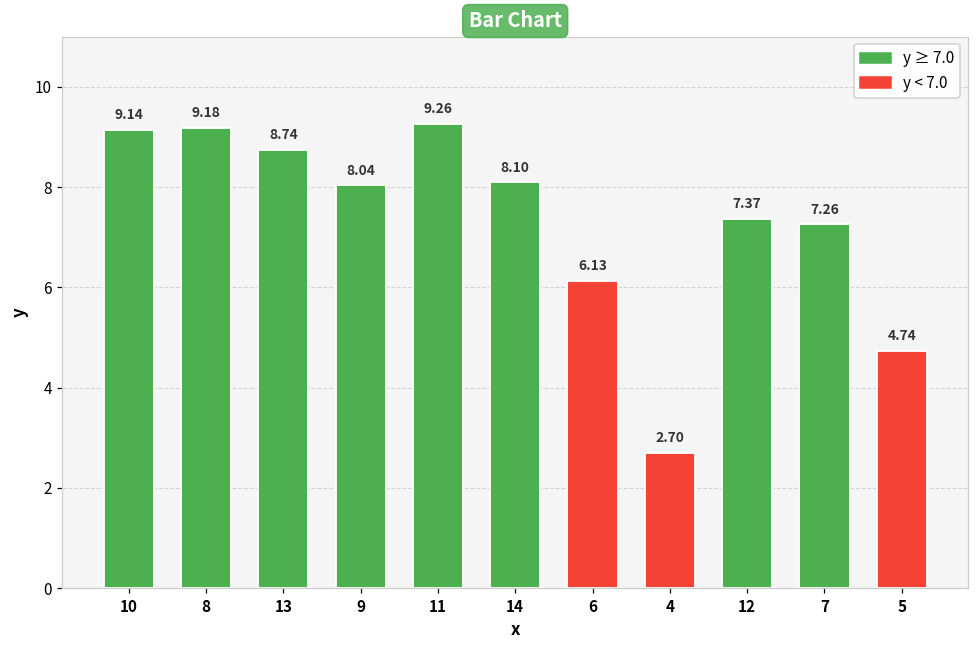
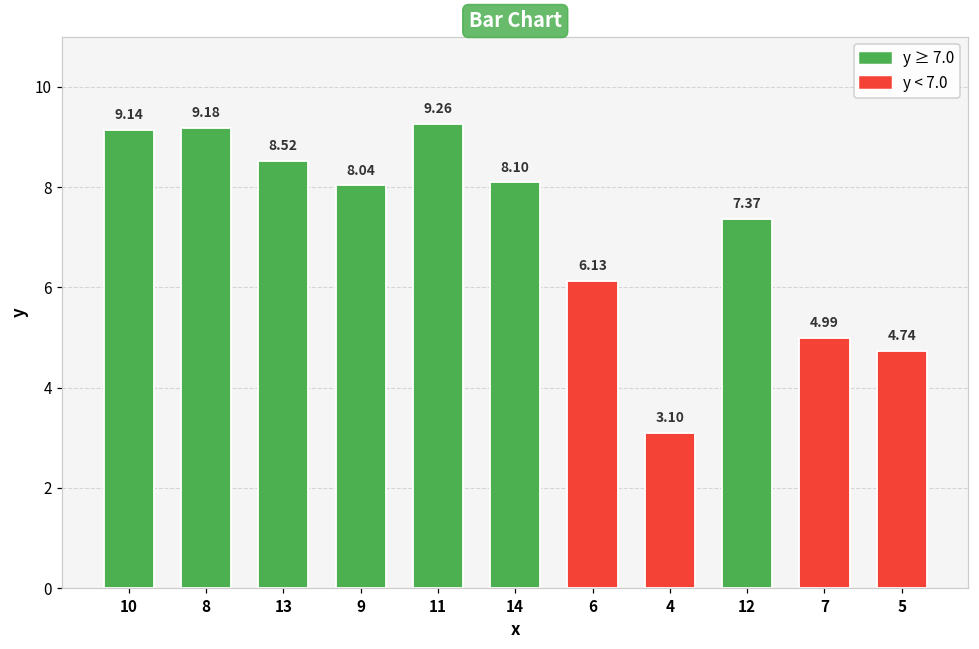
  {
    "10": 9.14,
    "8": 9.18,
-   "13": 8.74,
+   "13": 8.52,
    "9": 8.04,
    "11": 9.26,
    "14": 8.10,
    "6": 6.13,
-   "4": 2.70,
+   "4": 3.10,
    "12": 7.37,
-   "7": 7.26,
+   "7": 4.99,
    "5": 4.74
  }
